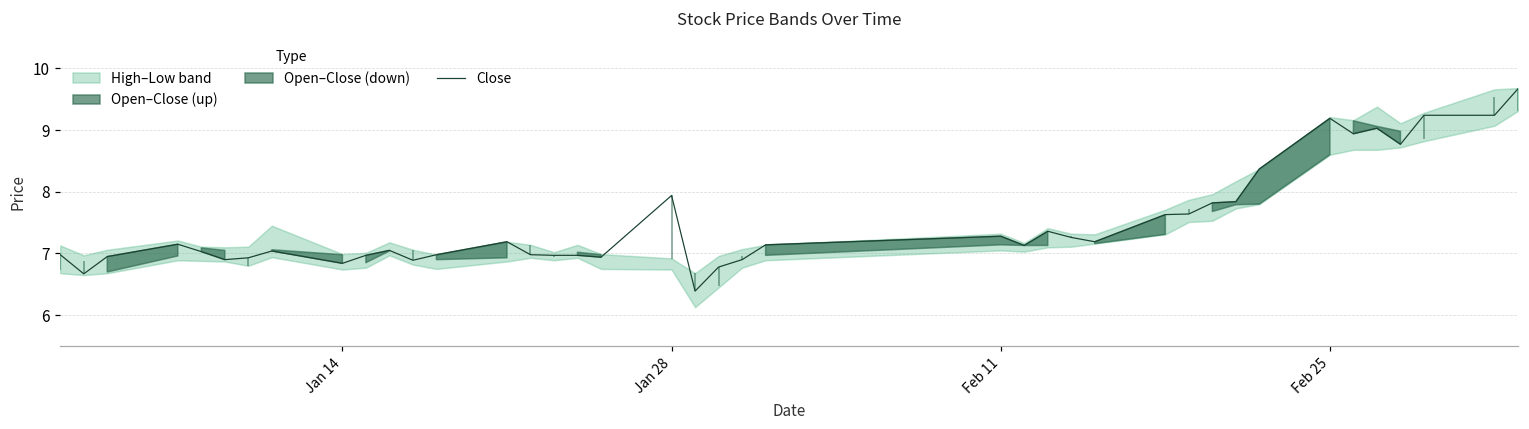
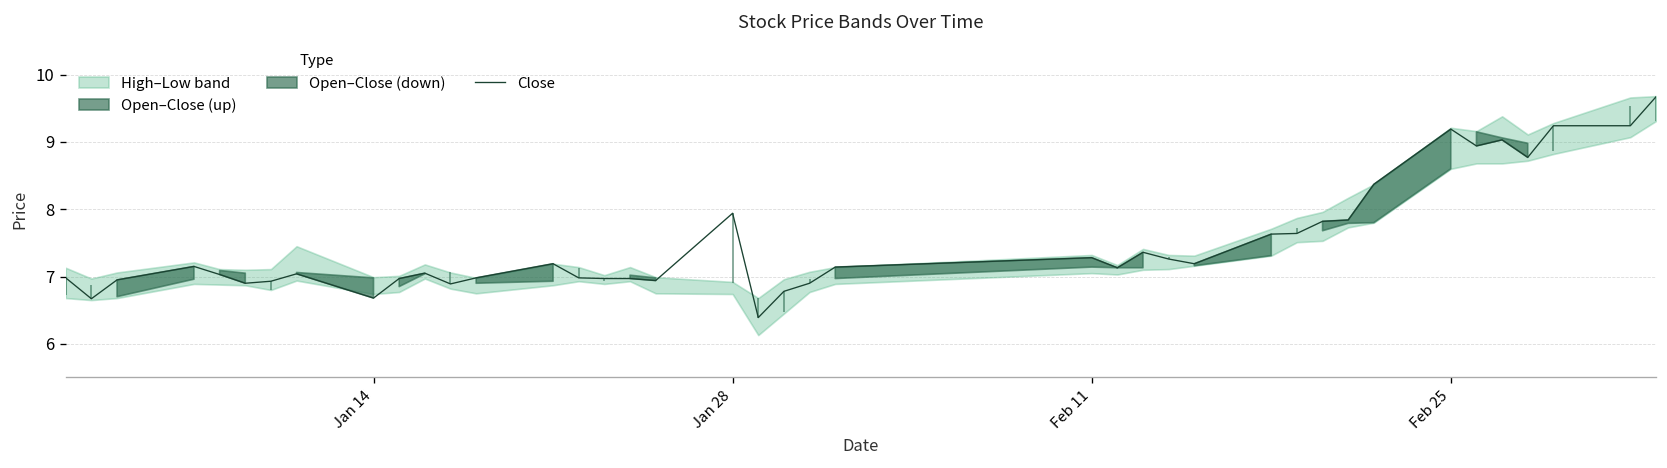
  {
    "Close": {
-     "Jan 14": 6.8,
+     "Jan 14": 6.7,
      "Jan 28": 7.9
    }
  }
